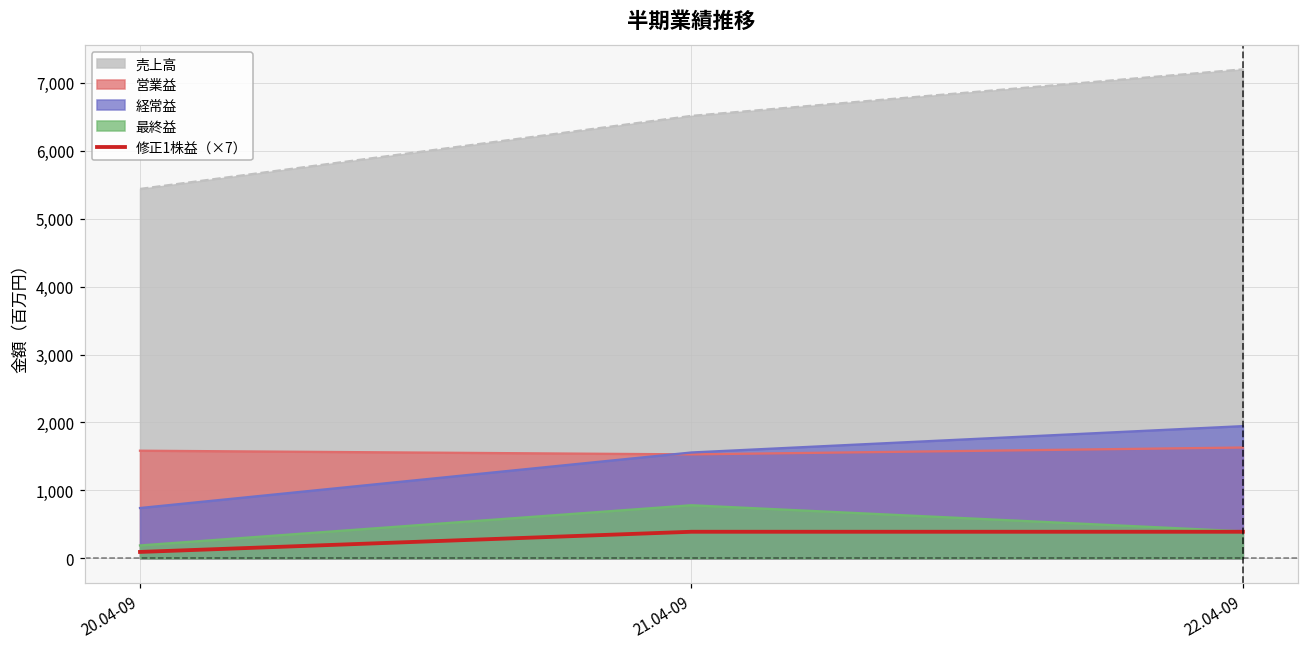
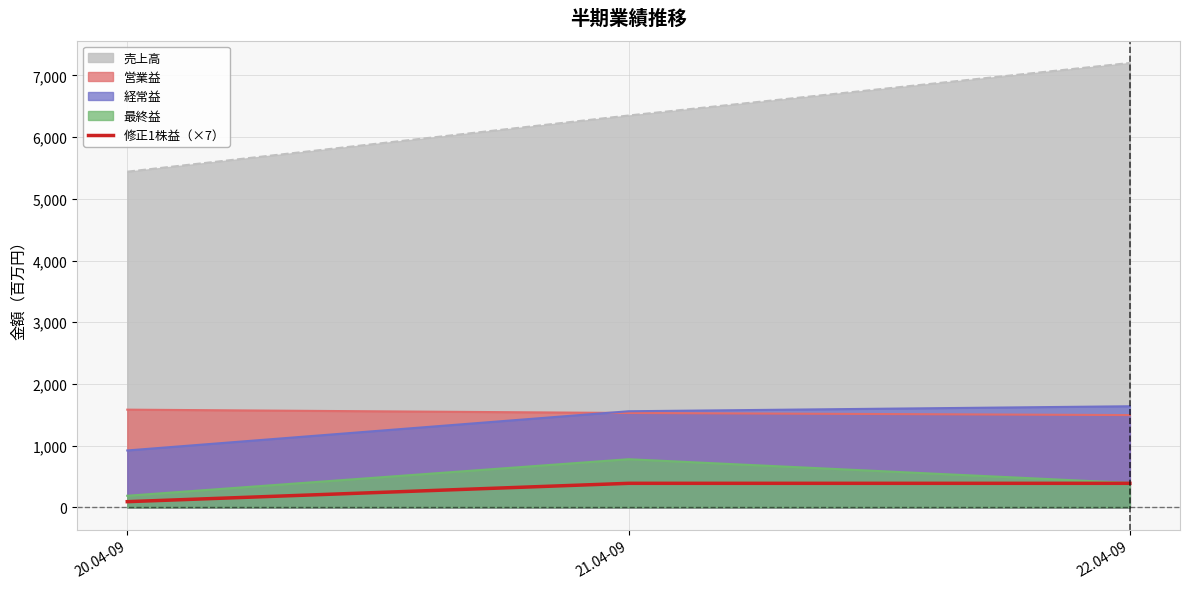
  {
    "売上高": {
      "20.04-09": "5,400",
-     "21.04-09": "6,500",
+     "21.04-09": "6,300",
      "22.04-09": "7,200"
    },
    "営業益": {
      "20.04-09": "1,600",
-     "22.04-09": "1,600"
+     "22.04-09": "1,500"
    },
    "経常益": {
-     "20.04-09": "700",
-     "22.04-09": "1,900"
+     "20.04-09": "900",
+     "22.04-09": "1,600"
    },
    "最終益": {
      "20.04-09": "200",
      "21.04-09": "800"
    },
    "修正1株益（×7）": {
      "20.04-09": "100",
      "21.04-09": "400"
    }
  }
